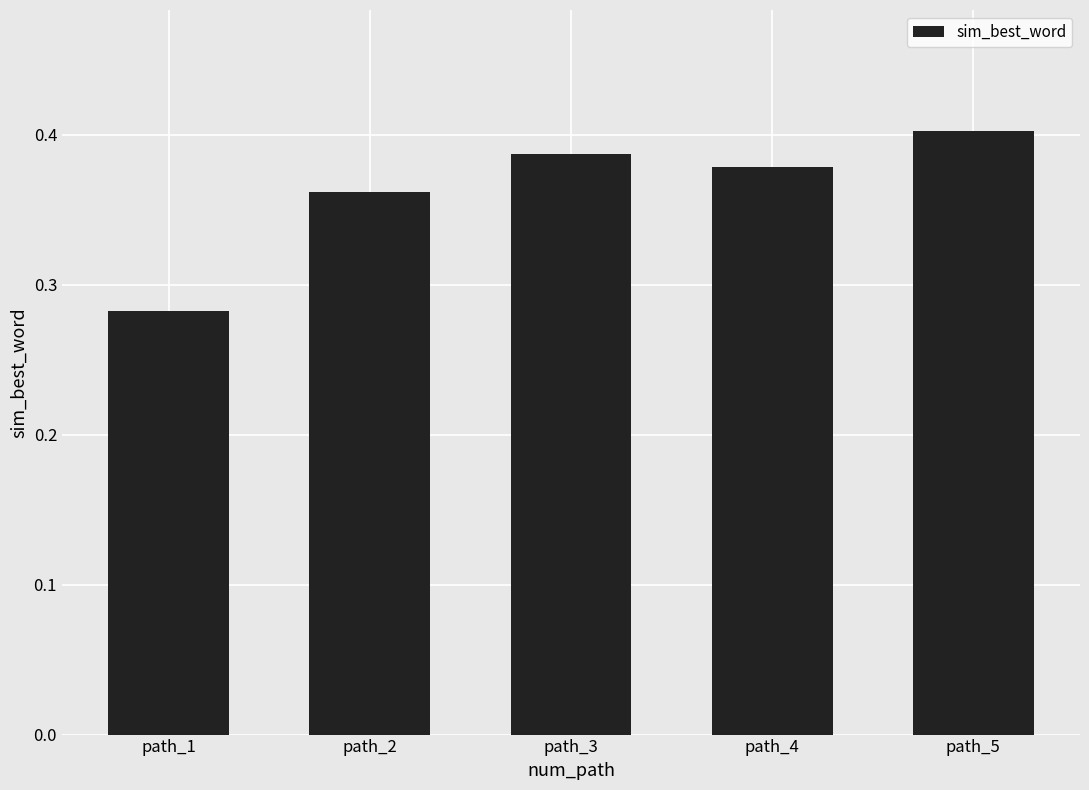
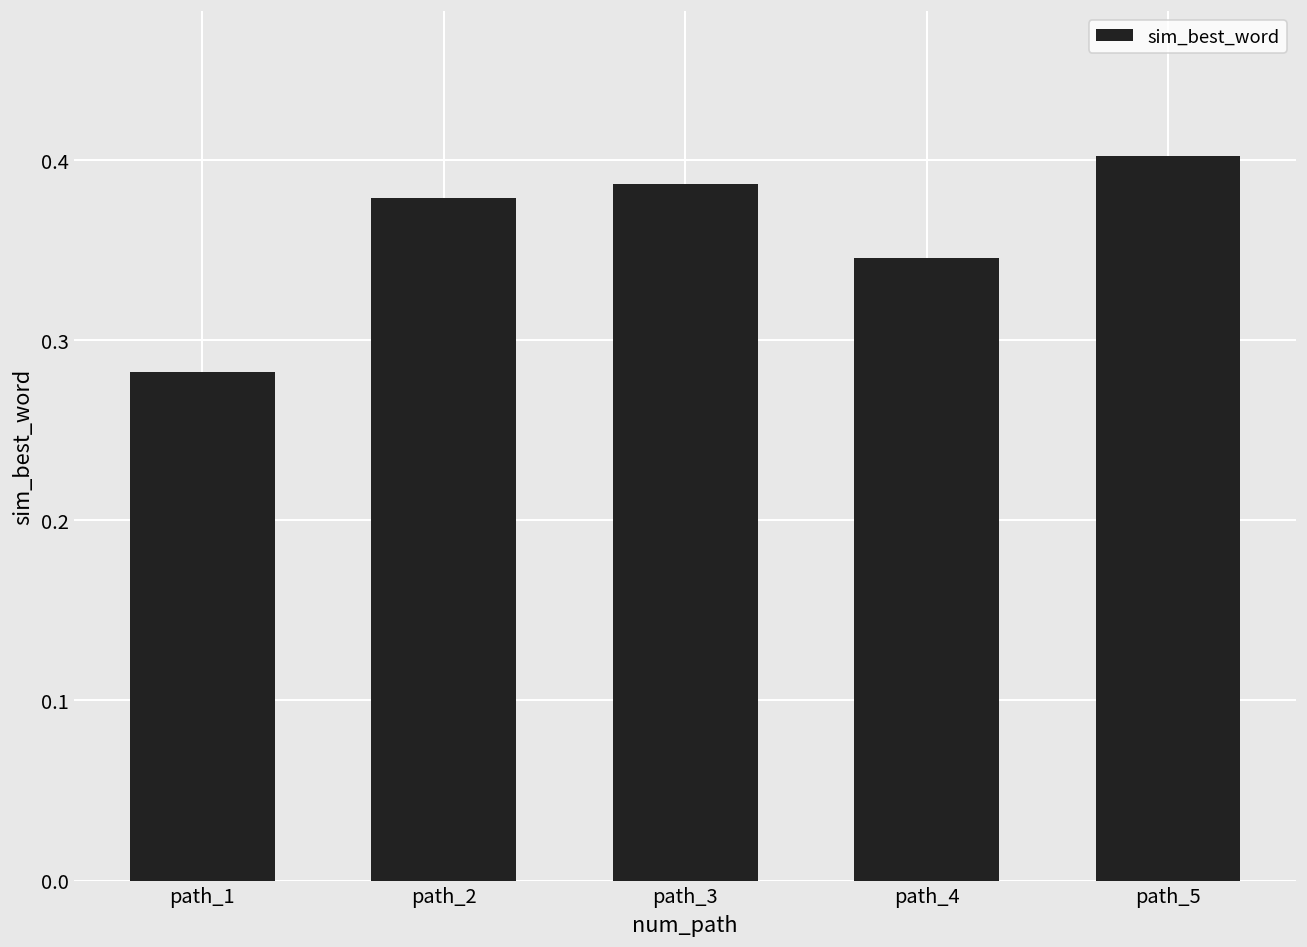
  {
    "path_1": 0.282,
-   "path_2": 0.361,
+   "path_2": 0.379,
    "path_3": 0.387,
-   "path_4": 0.378,
+   "path_4": 0.346,
    "path_5": 0.402
  }
